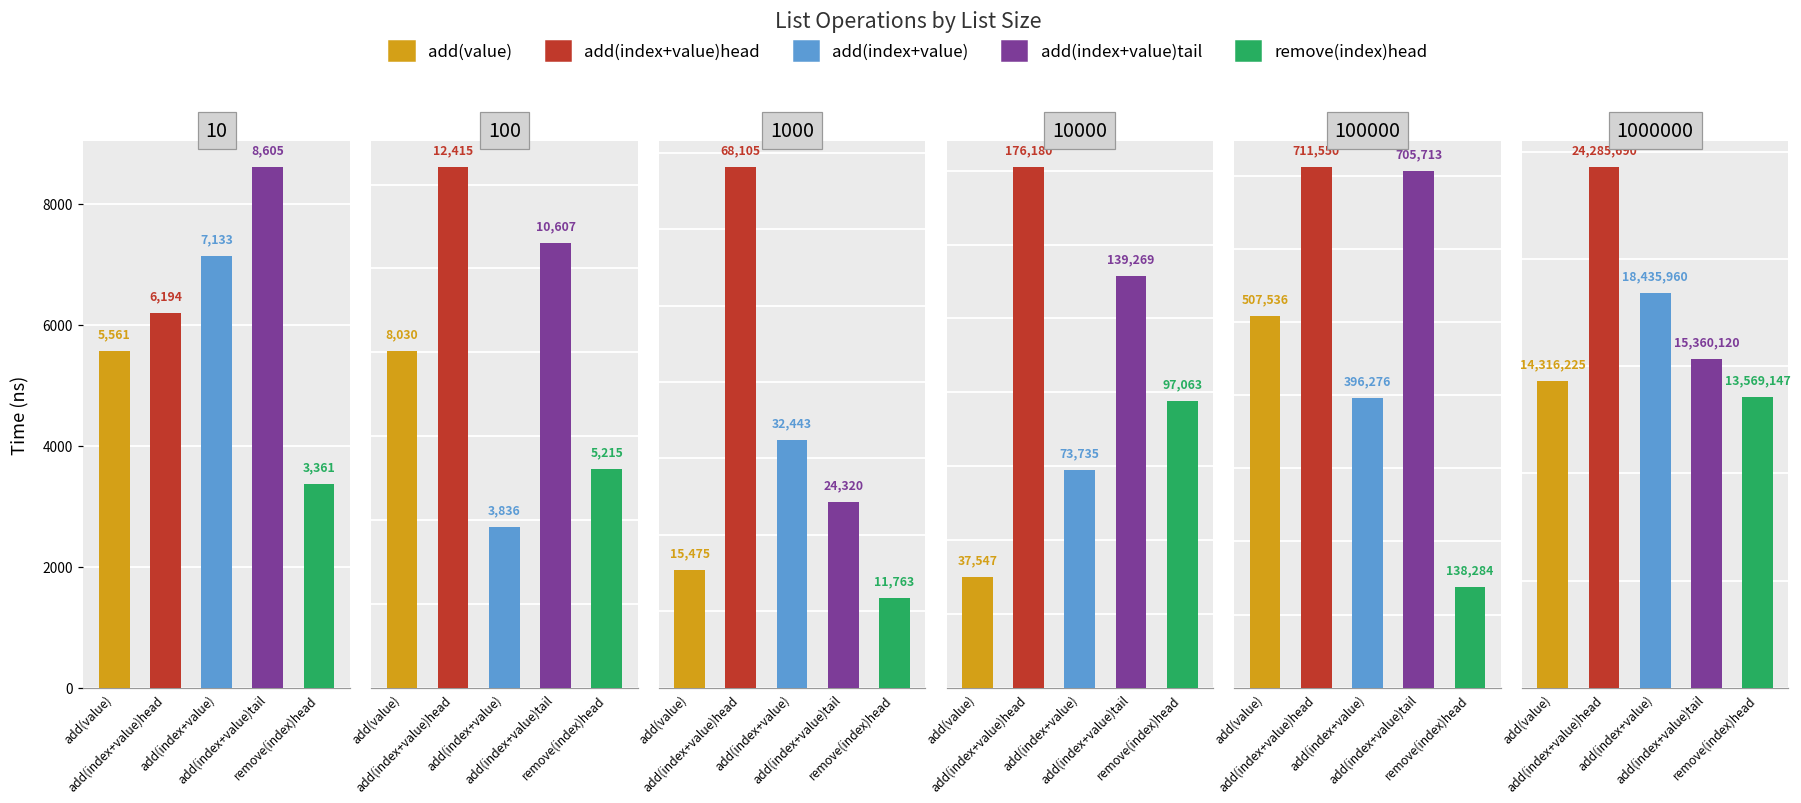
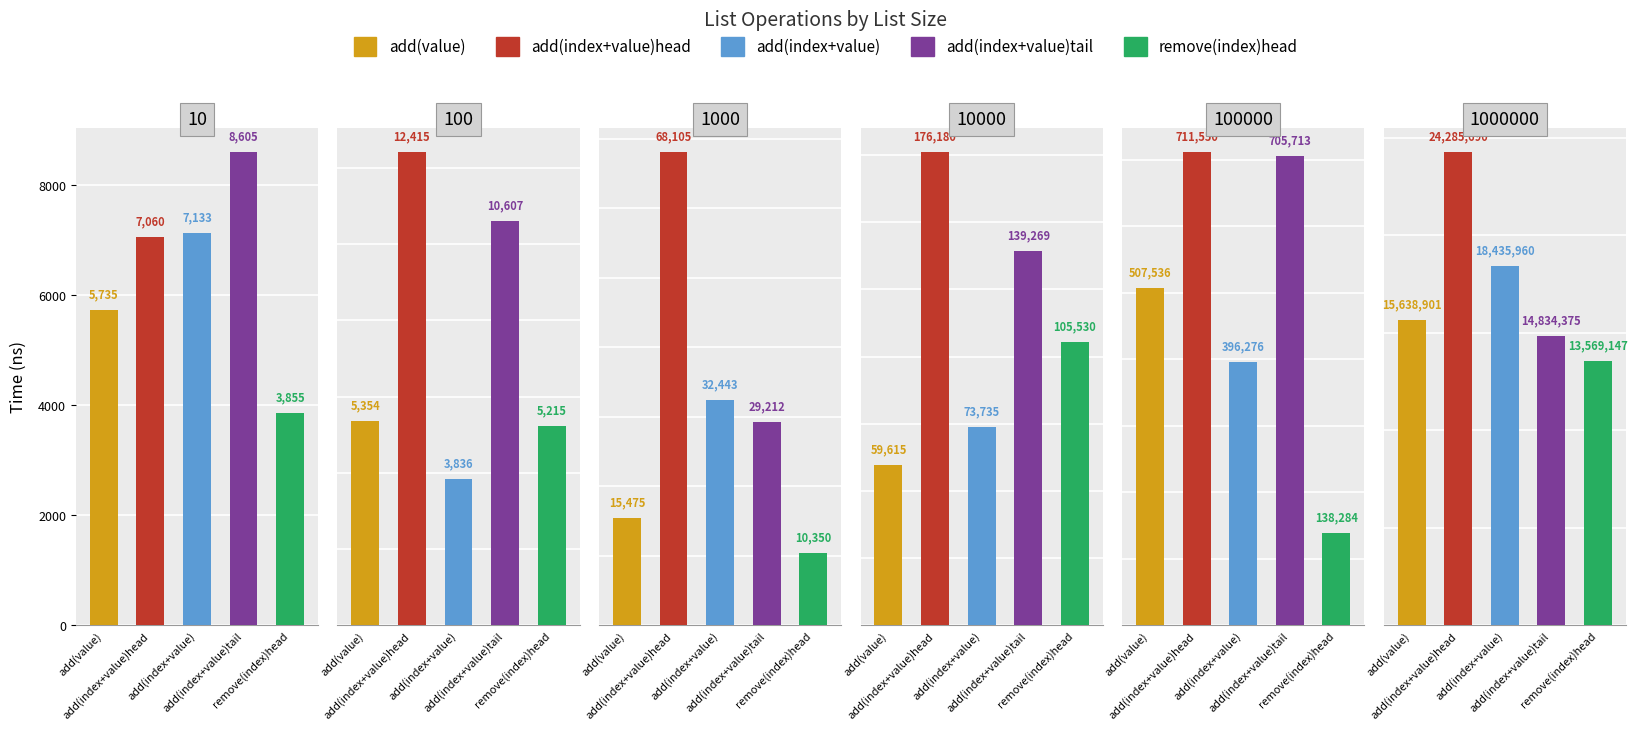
  {
    "10": {
-     "add(value)": "5,561",
-     "add(index+value)head": "6,194",
+     "add(value)": "5,735",
+     "add(index+value)head": "7,060",
      "add(index+value)": "7,133",
      "add(index+value)tail": "8,605",
-     "remove(index)head": "3,361"
+     "remove(index)head": "3,855"
    },
    "100": {
-     "add(value)": "8,030",
+     "add(value)": "5,354",
      "add(index+value)head": "12,415",
      "add(index+value)": "3,836",
      "add(index+value)tail": "10,607",
      "remove(index)head": "5,215"
    },
    "1000": {
      "add(value)": "15,475",
      "add(index+value)head": "68,105",
      "add(index+value)": "32,443",
-     "add(index+value)tail": "24,320",
-     "remove(index)head": "11,763"
+     "add(index+value)tail": "29,212",
+     "remove(index)head": "10,350"
    },
    "10000": {
-     "add(value)": "37,547",
+     "add(value)": "59,615",
      "add(index+value)head": "176,180",
      "add(index+value)": "73,735",
      "add(index+value)tail": "139,269",
-     "remove(index)head": "97,063"
+     "remove(index)head": "105,530"
    },
    "100000": {
      "add(value)": "507,536",
      "add(index+value)head": "711,550",
      "add(index+value)": "396,276",
      "add(index+value)tail": "705,713",
      "remove(index)head": "138,284"
    },
    "1000000": {
-     "add(value)": "14,316,225",
+     "add(value)": "15,638,901",
      "add(index+value)head": "24,285,690",
      "add(index+value)": "18,435,960",
-     "add(index+value)tail": "15,360,120",
+     "add(index+value)tail": "14,834,375",
      "remove(index)head": "13,569,147"
    }
  }
